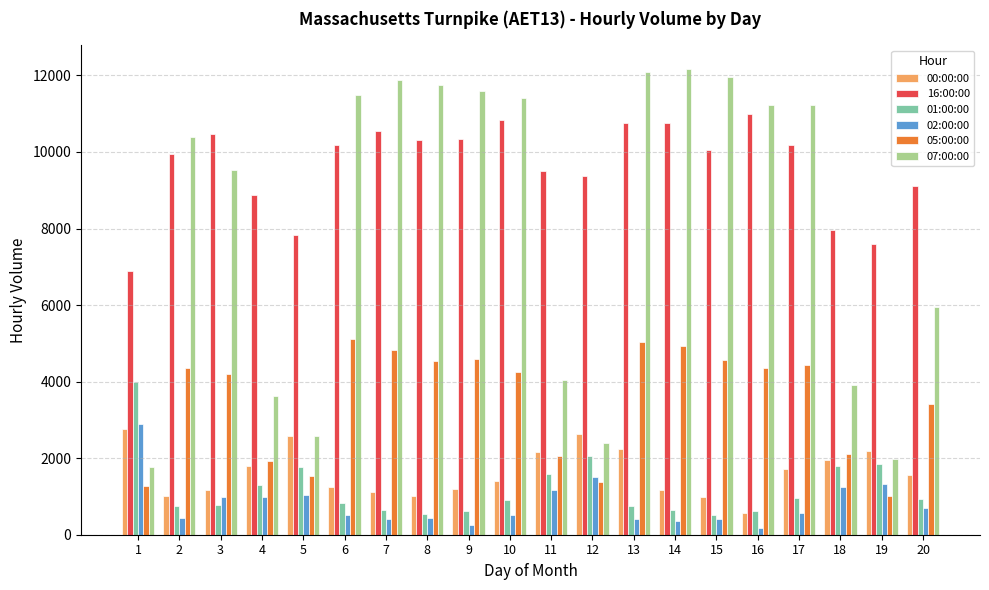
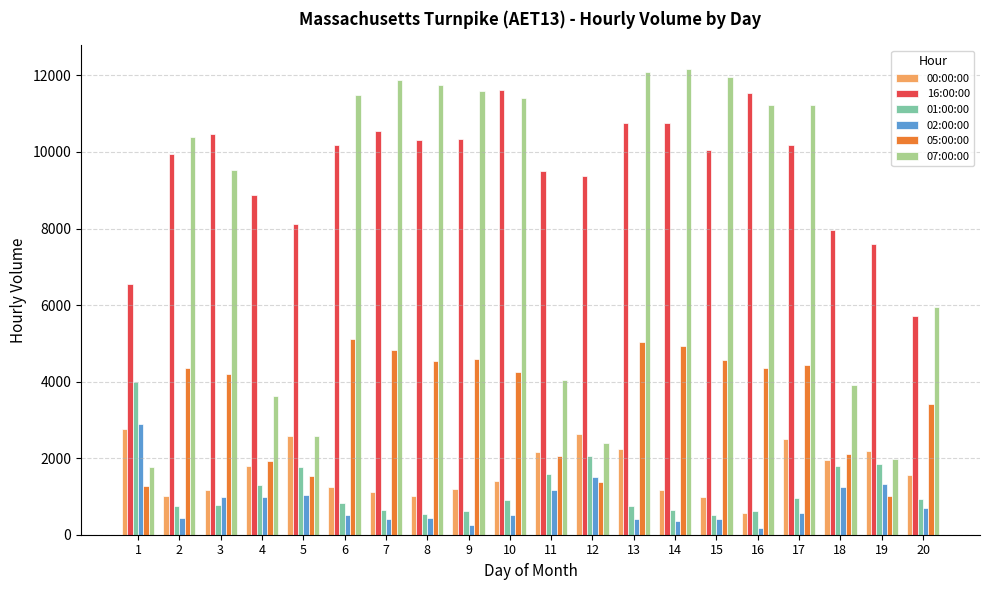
  {
    "00:00:00": {
      "1": 2800,
      "2": 1000,
      "3": 1200,
      "4": 1800,
      "5": 2600,
      "6": 1300,
      "7": 1100,
      "8": 1000,
      "9": 1200,
      "10": 1400,
      "11": 2200,
      "12": 2600,
      "13": 2200,
      "14": 1200,
      "15": 1000,
      "16": 600,
-     "17": 1700,
+     "17": 2500,
      "18": 1900,
      "19": 2200,
      "20": 1600
    },
    "16:00:00": {
-     "1": 6900,
+     "1": 6500,
      "2": 10000,
      "3": 10500,
      "4": 8900,
-     "5": 7800,
+     "5": 8100,
      "6": 10200,
      "7": 10500,
      "8": 10300,
      "9": 10400,
-     "10": 10800,
+     "10": 11600,
      "11": 9500,
      "12": 9400,
      "13": 10800,
      "14": 10800,
      "15": 10100,
-     "16": 11000,
+     "16": 11500,
      "17": 10200,
      "18": 8000,
      "19": 7600,
-     "20": 9100
+     "20": 5700
    },
    "02:00:00": {
      "1": 2900,
      "2": 400,
      "3": 1000,
      "4": 1000,
      "5": 1000,
      "6": 500,
      "7": 400,
      "8": 400,
      "9": 200,
      "10": 500,
      "11": 1200,
      "12": 1500,
      "13": 400,
      "14": 400,
      "15": 400,
      "16": 200,
      "17": 600,
      "18": 1300,
      "19": 1300,
      "20": 700
    },
    "05:00:00": {
      "1": 1300,
      "2": 4400,
      "3": 4200,
      "4": 1900,
      "5": 1500,
      "6": 5100,
      "7": 4800,
      "8": 4500,
      "9": 4600,
      "10": 4300,
      "11": 2100,
      "12": 1400,
      "13": 5000,
      "14": 4900,
      "15": 4600,
      "16": 4400,
      "17": 4400,
      "18": 2100,
      "19": 1000,
      "20": 3400
    }
  }
